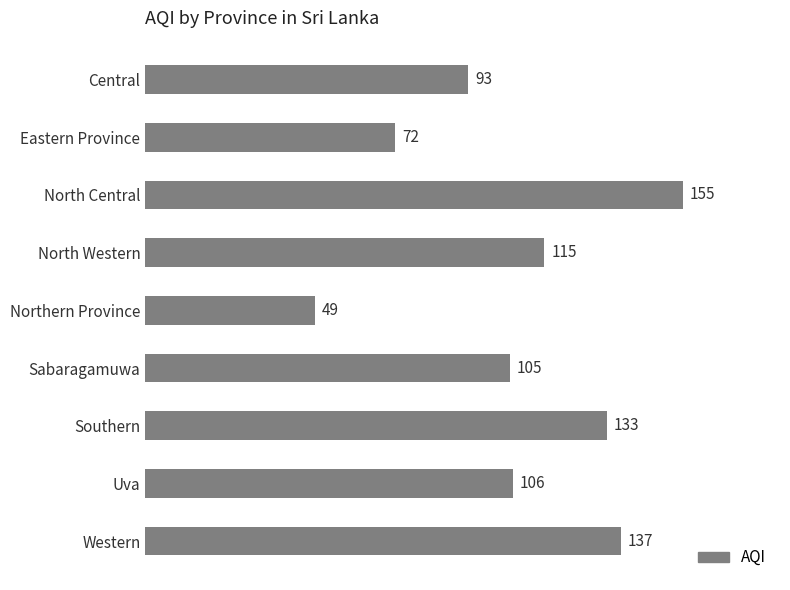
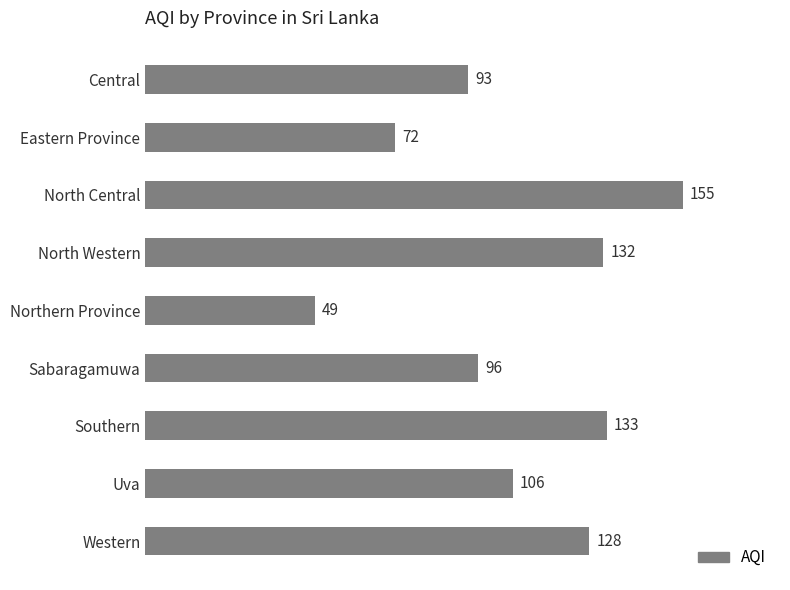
  {
    "Central": 93,
    "Eastern Province": 72,
    "North Central": 155,
-   "North Western": 115,
+   "North Western": 132,
    "Northern Province": 49,
-   "Sabaragamuwa": 105,
+   "Sabaragamuwa": 96,
    "Southern": 133,
    "Uva": 106,
-   "Western": 137
+   "Western": 128
  }
